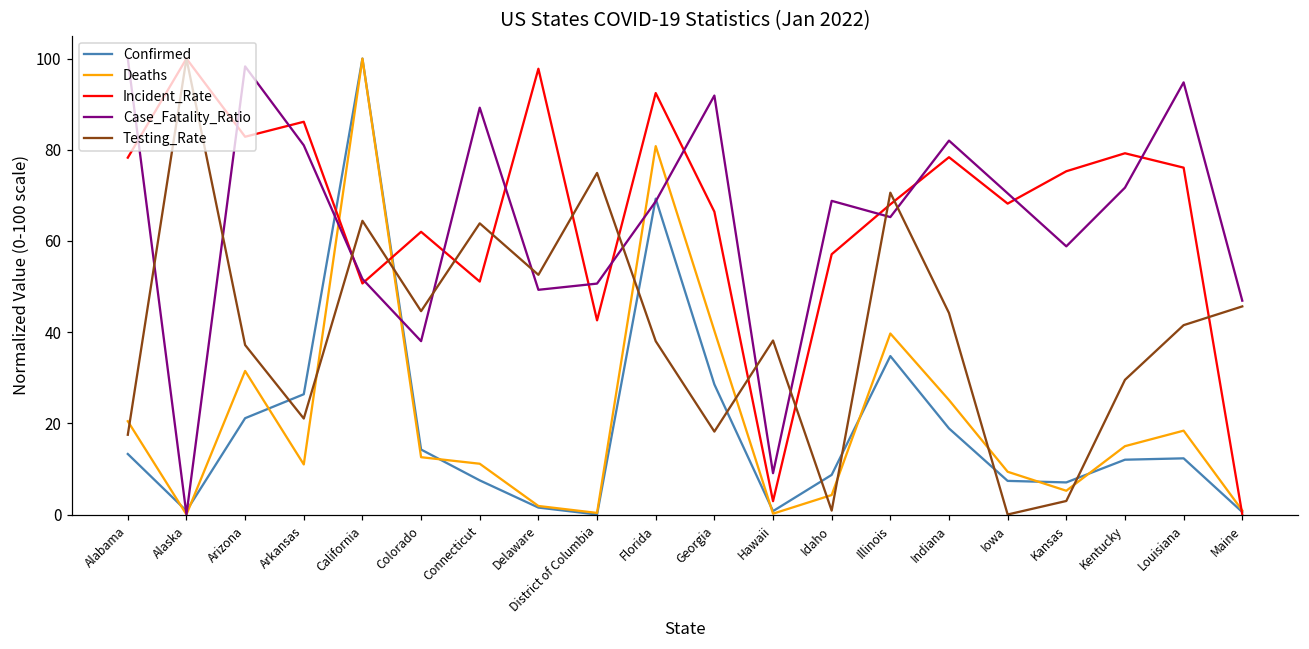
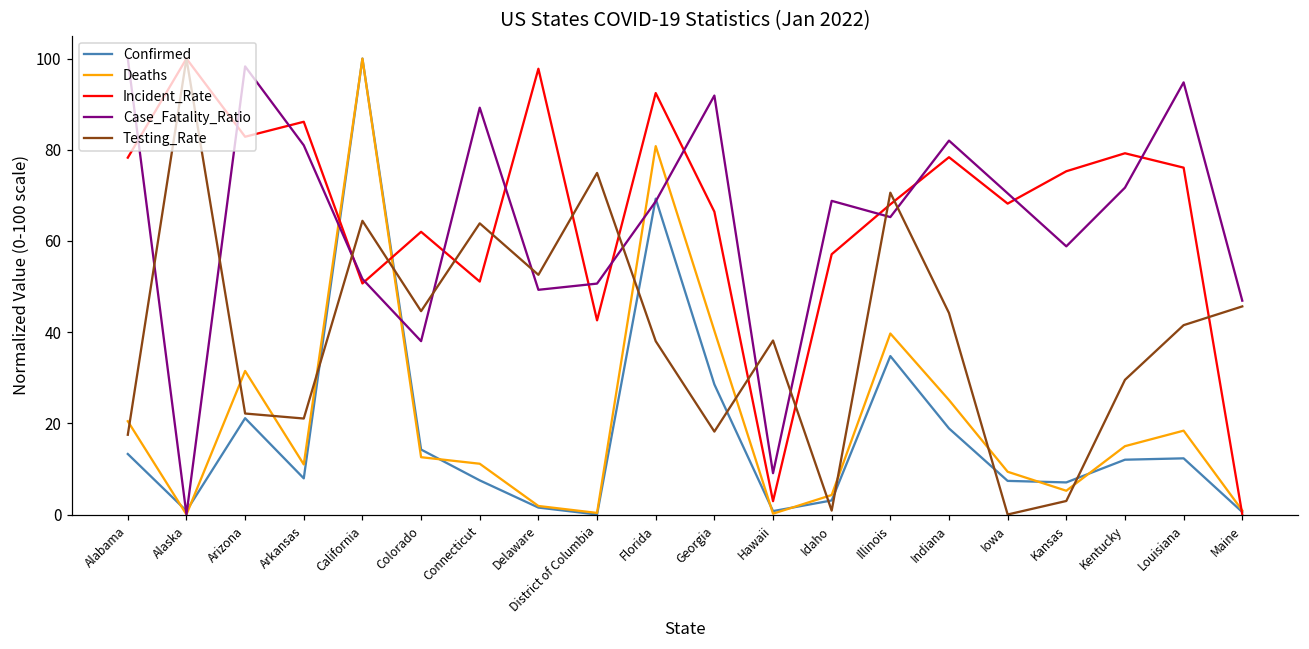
  {
    "Confirmed": {
      "Alabama": 13,
      "Alaska": 1,
      "Arizona": 21,
-     "Arkansas": 26,
+     "Arkansas": 8,
      "Colorado": 14,
      "Connecticut": 7,
      "Georgia": 29,
-     "Idaho": 9,
+     "Idaho": 3,
      "Illinois": 35,
      "Indiana": 19,
      "Iowa": 7,
      "Kansas": 7,
      "Kentucky": 12,
      "Louisiana": 12
    },
    "Deaths": {
      "Alabama": 20,
      "Arizona": 31,
      "Arkansas": 11,
      "Colorado": 13,
      "Connecticut": 11,
      "Florida": 81,
      "Georgia": 40,
      "Idaho": 4,
      "Illinois": 40,
      "Indiana": 25,
      "Iowa": 9,
      "Kansas": 5,
      "Kentucky": 15,
      "Louisiana": 18
    },
    "Incident_Rate": {
      "Alabama": 78,
      "Arkansas": 86,
      "California": 51,
      "Colorado": 62,
      "Connecticut": 51,
      "Delaware": 98,
      "District of Columbia": 43,
      "Florida": 92,
      "Georgia": 66,
      "Hawaii": 3,
      "Idaho": 57,
      "Illinois": 68,
      "Indiana": 78,
      "Iowa": 68,
      "Kansas": 75,
      "Kentucky": 79,
      "Louisiana": 76
    },
    "Case_Fatality_Ratio": {
      "Arkansas": 81,
      "California": 52,
      "Colorado": 38,
      "Connecticut": 89,
      "Delaware": 49,
      "District of Columbia": 51,
      "Georgia": 92,
      "Hawaii": 9,
      "Idaho": 69,
      "Illinois": 65,
      "Indiana": 82,
      "Iowa": 70,
      "Kansas": 59,
      "Kentucky": 72,
      "Louisiana": 95,
      "Maine": 47
    },
    "Testing_Rate": {
      "Alabama": 17,
-     "Arizona": 37,
+     "Arizona": 22,
      "Arkansas": 21,
      "California": 64,
      "Colorado": 45,
      "Connecticut": 64,
      "Delaware": 53,
      "District of Columbia": 75,
      "Florida": 38,
      "Georgia": 18,
      "Hawaii": 38,
      "Idaho": 1,
      "Illinois": 71,
      "Indiana": 44,
      "Iowa": 0,
      "Kansas": 3,
      "Kentucky": 30,
      "Louisiana": 42,
      "Maine": 46
    }
  }
